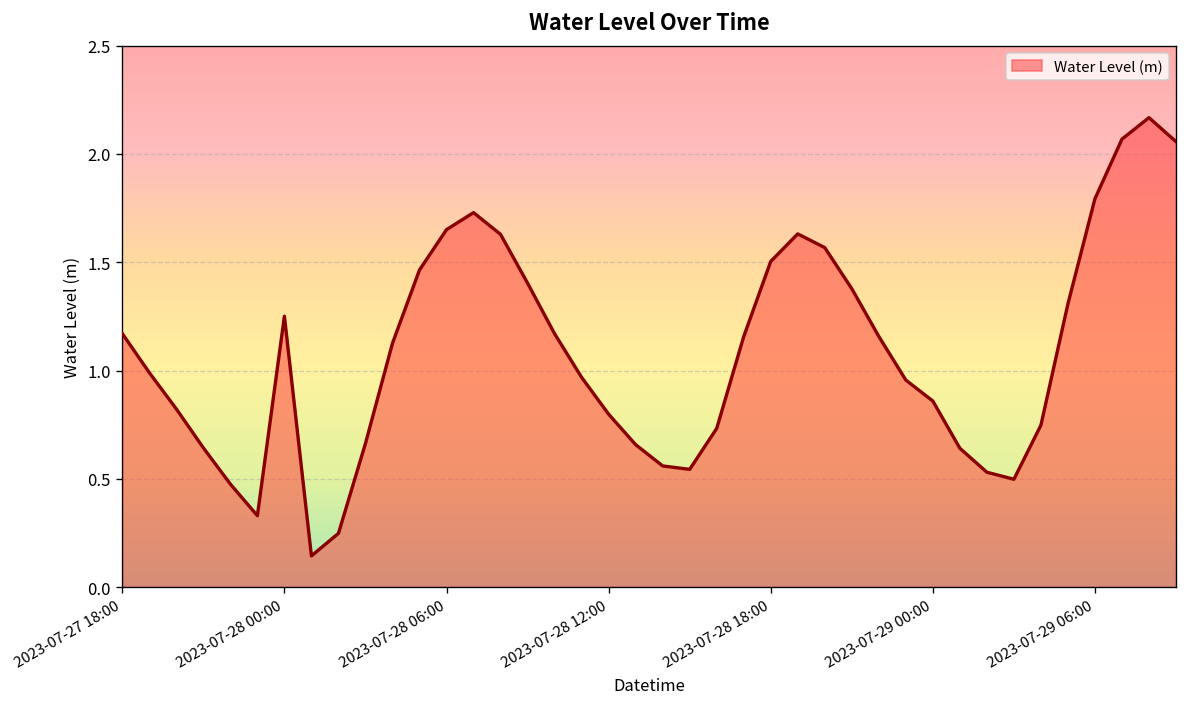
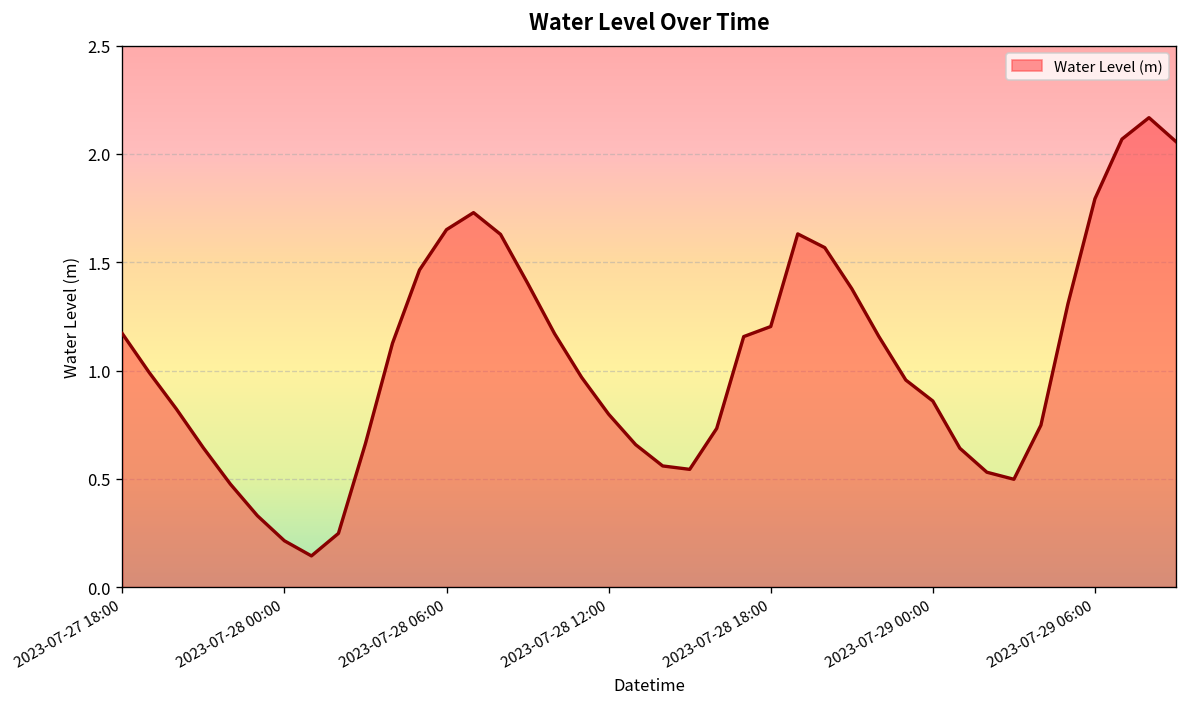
  {
    "2023-07-27 18:00": 1.17,
-   "2023-07-28 00:00": 1.25,
+   "2023-07-28 00:00": 0.21,
    "2023-07-28 06:00": 1.65,
    "2023-07-28 12:00": 0.80,
-   "2023-07-28 18:00": 1.50,
+   "2023-07-28 18:00": 1.20,
    "2023-07-29 00:00": 0.86,
    "2023-07-29 06:00": 1.79
  }
